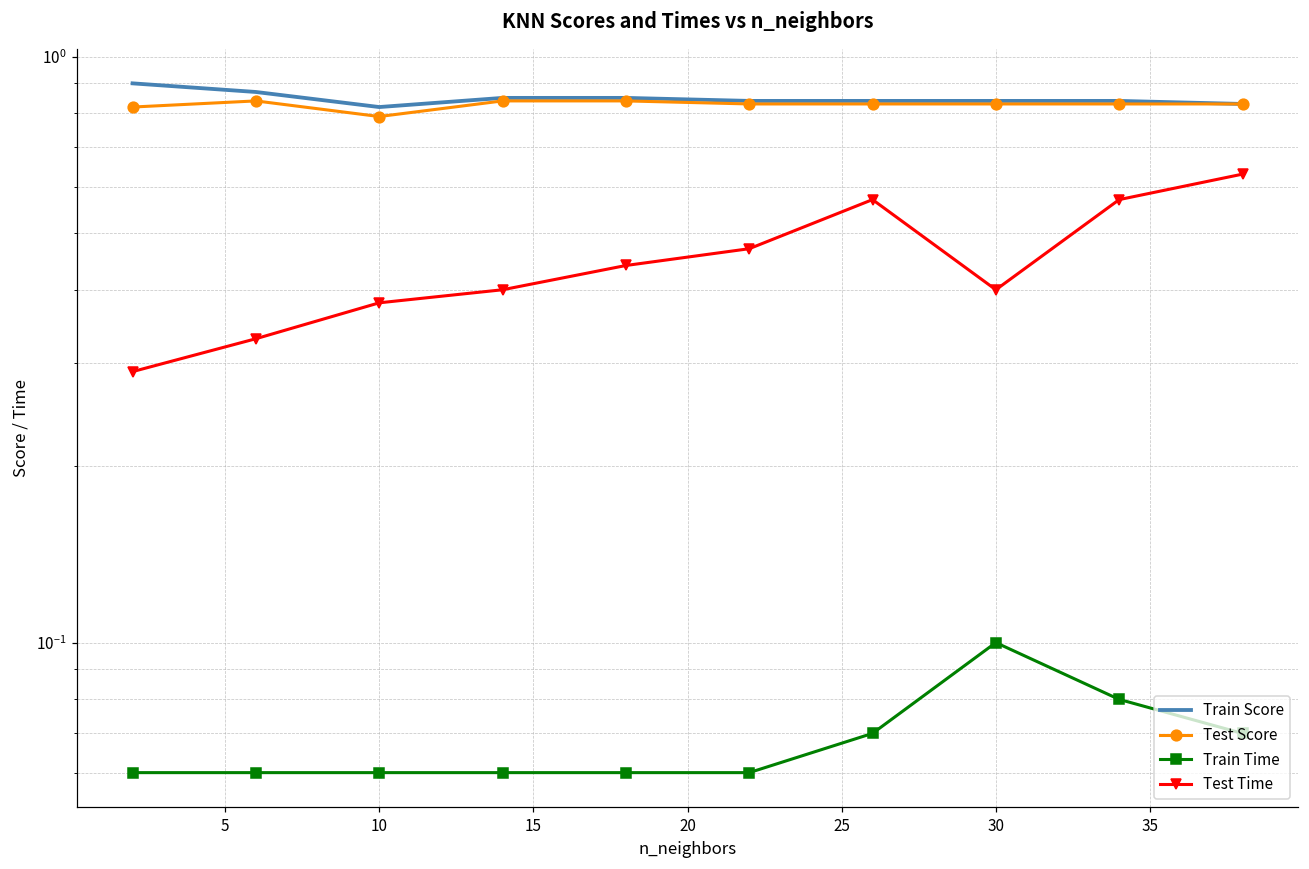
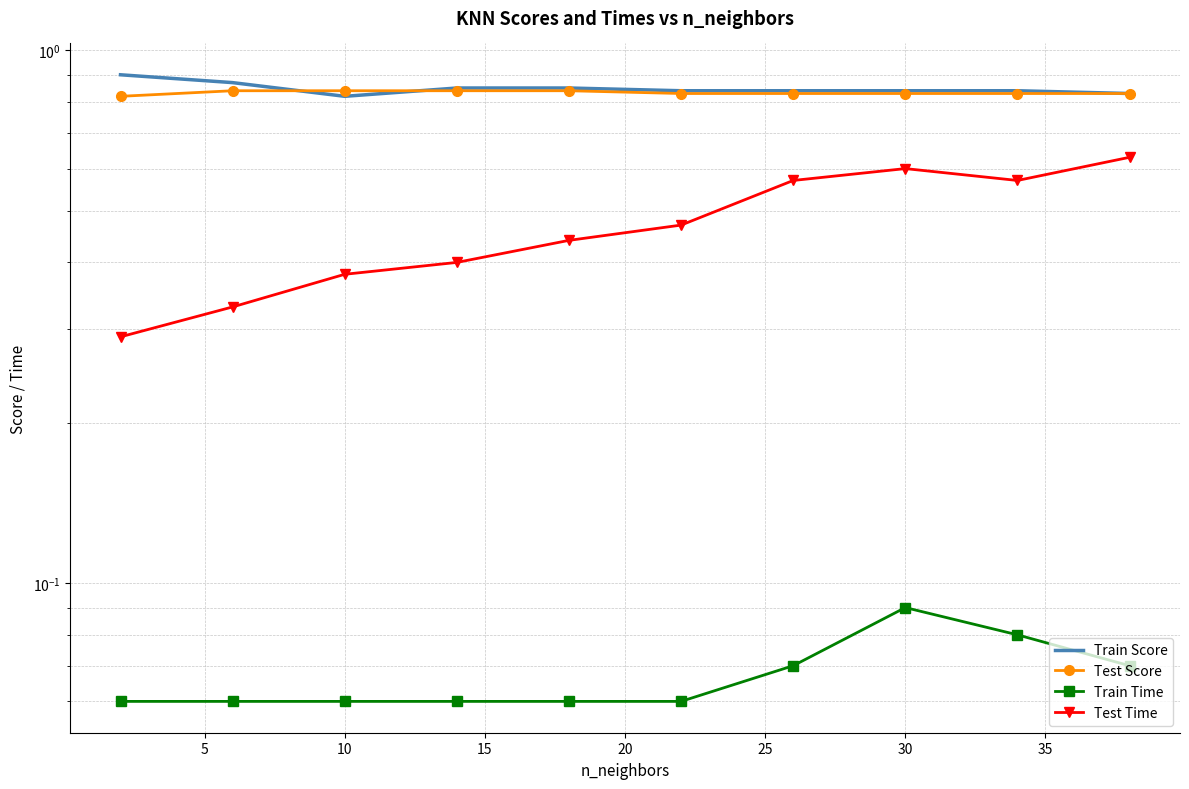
  {
    "Train Score": {
      "10": 0.82,
      "30": 0.84
    },
    "Test Score": {
-     "10": 0.79,
+     "10": 0.84,
      "30": 0.83
    },
    "Train Time": {
      "10": 0.06,
-     "30": 0.10
+     "30": 0.09
    },
    "Test Time": {
      "10": 0.38,
-     "30": 0.4
+     "30": 0.6
    }
  }
